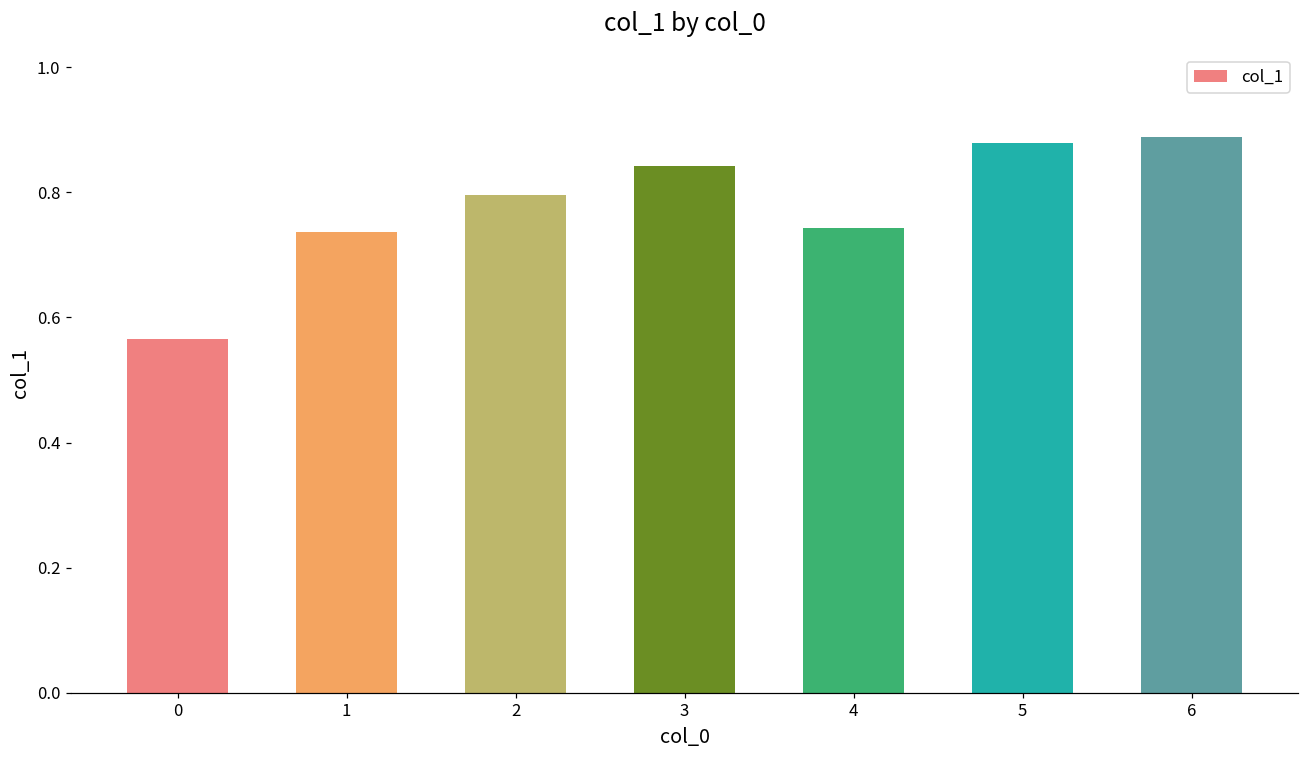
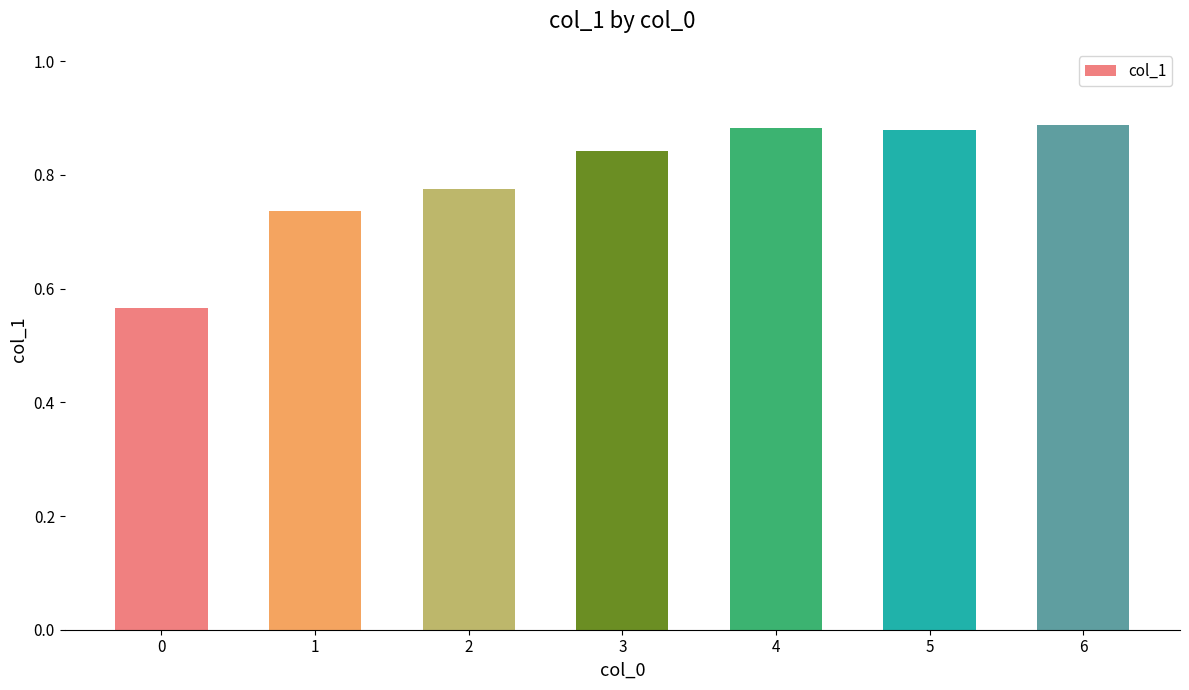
  {
    "0": 0.57,
    "1": 0.74,
-   "2": 0.80,
+   "2": 0.77,
    "3": 0.84,
-   "4": 0.74,
+   "4": 0.88,
    "5": 0.88,
    "6": 0.89
  }
